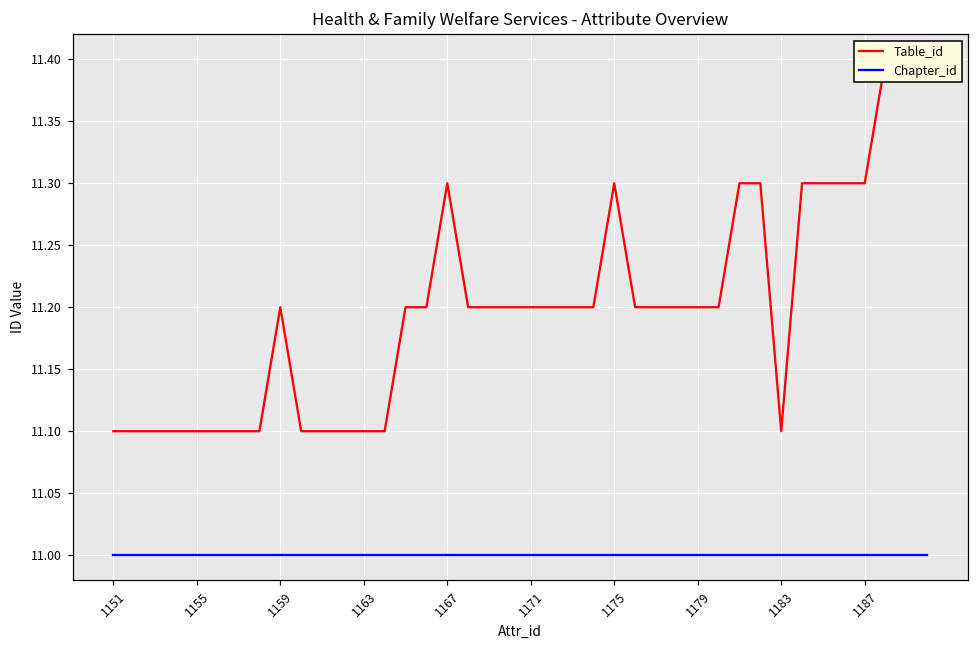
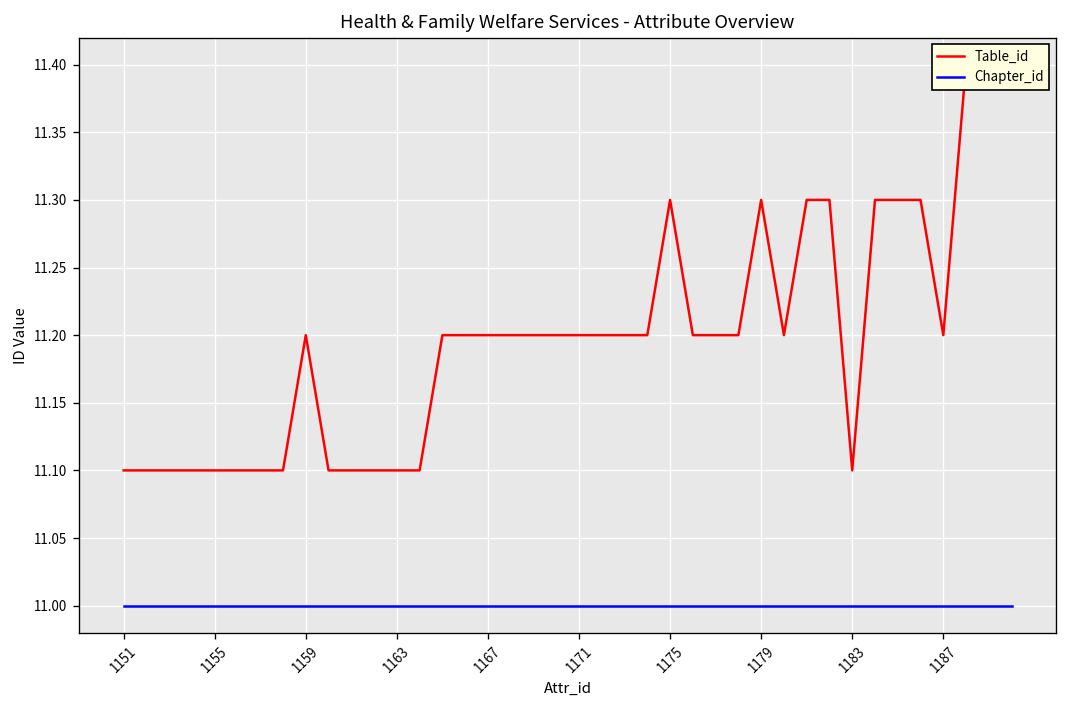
  {
    "Table_id": {
      "1151": 11.1,
      "1155": 11.1,
      "1159": 11.2,
      "1163": 11.1,
-     "1167": 11.3,
+     "1167": 11.2,
      "1171": 11.2,
      "1175": 11.3,
-     "1179": 11.2,
+     "1179": 11.3,
      "1183": 11.1,
-     "1187": 11.3
+     "1187": 11.2
    },
    "Chapter_id": {
      "1151": 11.0,
      "1155": 11.0,
      "1159": 11.0,
      "1163": 11.0,
      "1167": 11.0,
      "1171": 11.0,
      "1175": 11.0,
      "1179": 11.0,
      "1183": 11.0,
      "1187": 11.0
    }
  }
